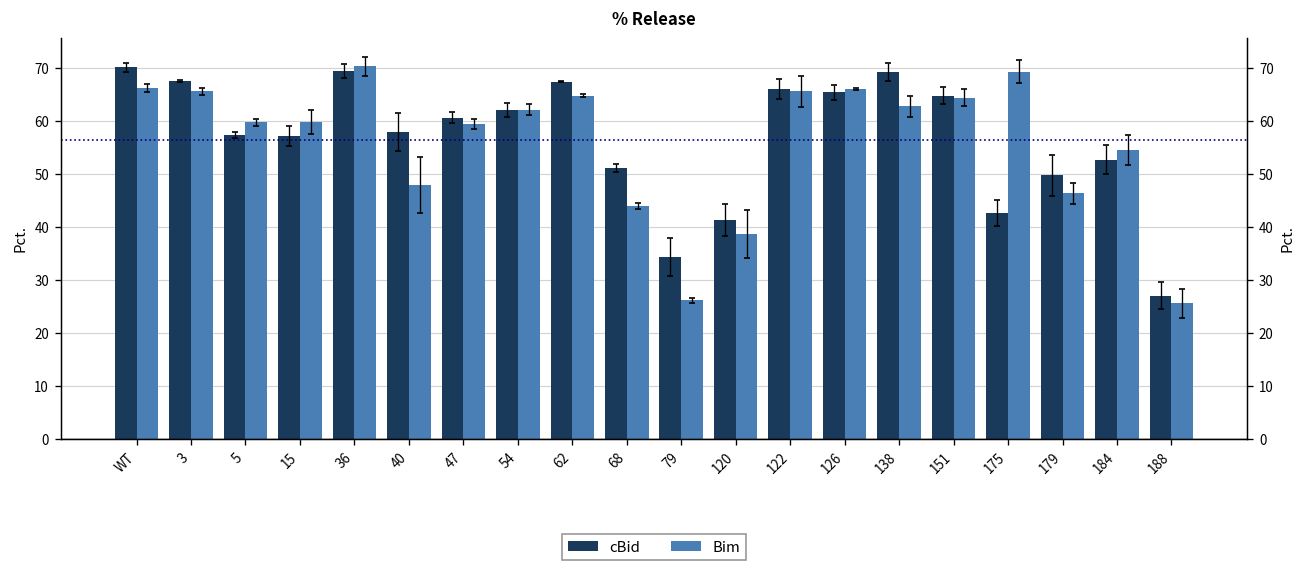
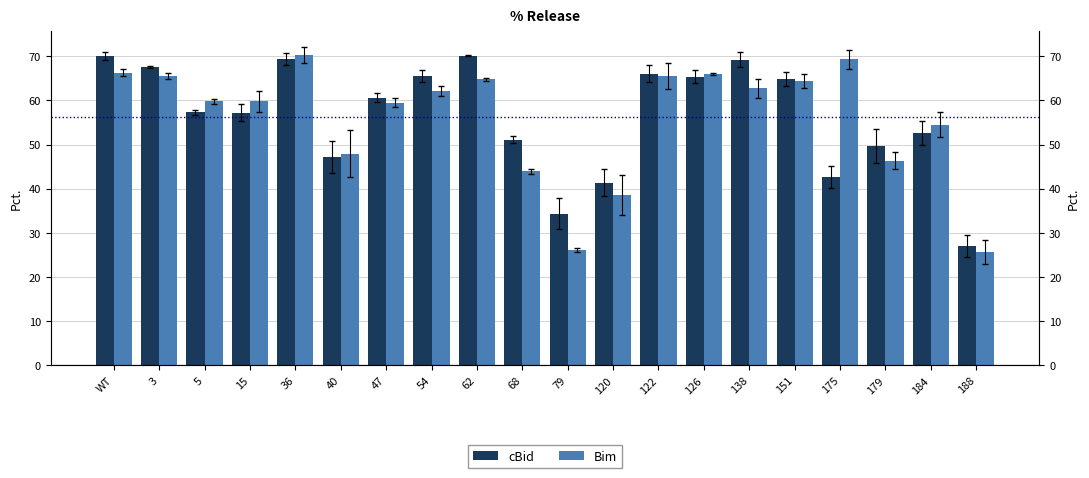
  {
    "cBid": {
      "WT": 70,
      "3": 68,
      "5": 57,
      "15": 57,
      "36": 69,
-     "40": 58,
+     "40": 47,
      "47": 61,
-     "54": 62,
-     "62": 67,
+     "54": 66,
+     "62": 70,
      "68": 51,
      "79": 34,
      "120": 41,
      "122": 66,
      "126": 65,
      "138": 69,
      "151": 65,
      "175": 43,
      "179": 50,
      "184": 53,
      "188": 27
    }
  }
